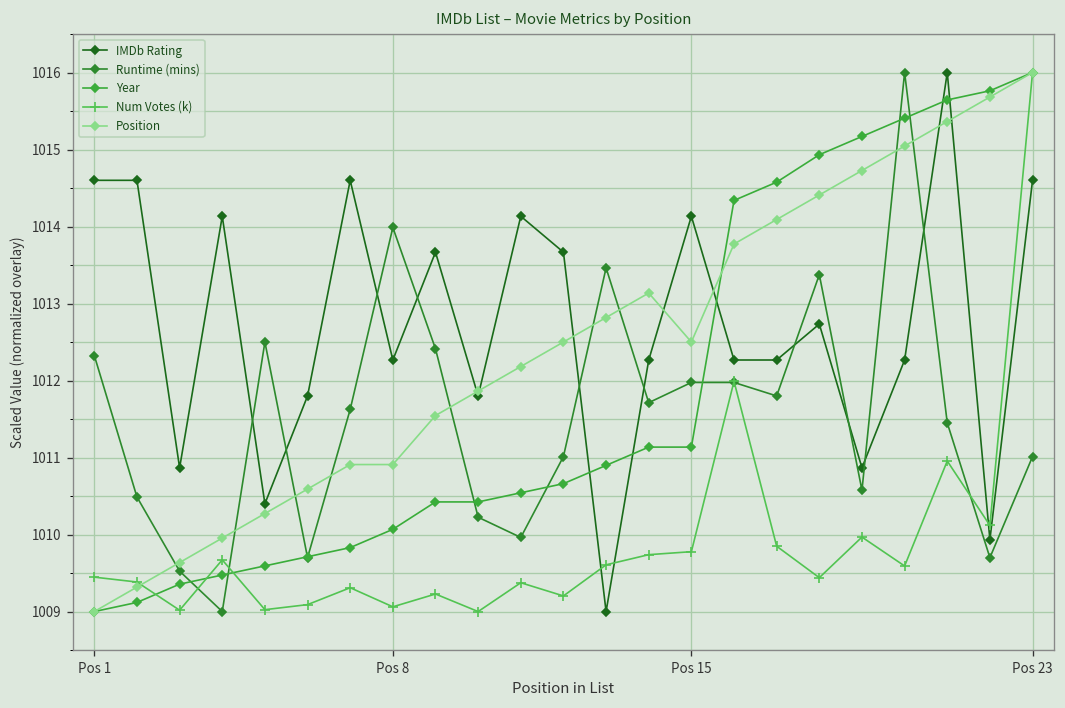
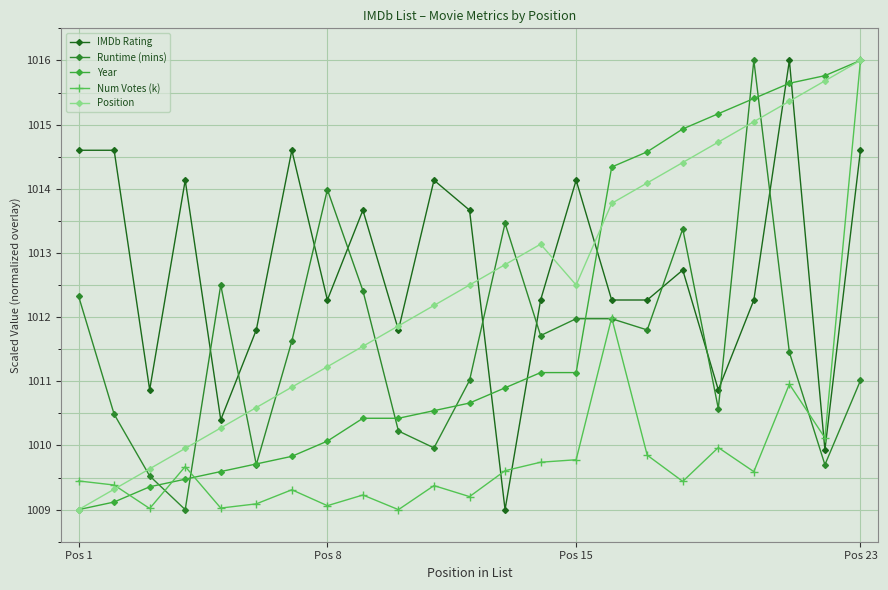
  {
    "Position": {
-     "Pos 8": 1010.9,
+     "Pos 8": 1011.2,
      "Pos 15": 1012.5
    }
  }
